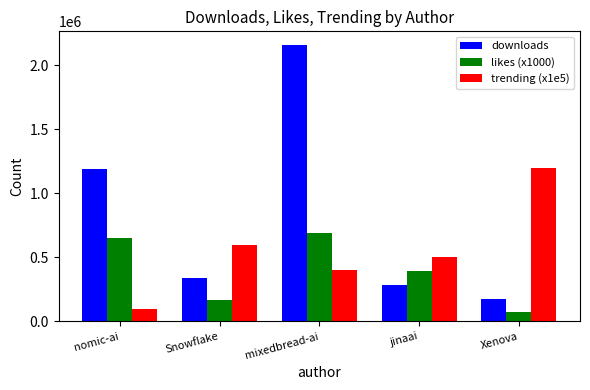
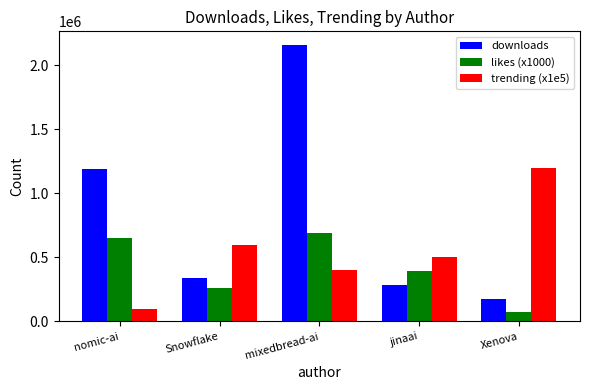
  {
    "downloads": {
      "nomic-ai": 1190000,
      "Snowflake": 340000,
      "mixedbread-ai": 2160000,
      "jinaai": 280000,
      "Xenova": 170000
    },
    "likes (x1000)": {
      "nomic-ai": 660000,
-     "Snowflake": 170000,
+     "Snowflake": 260000,
      "mixedbread-ai": 690000,
      "jinaai": 390000,
      "Xenova": 70000
    },
    "trending (x1e5)": {
      "nomic-ai": 100000,
      "Snowflake": 600000,
      "mixedbread-ai": 400000,
      "jinaai": 500000,
      "Xenova": 1200000
    }
  }
